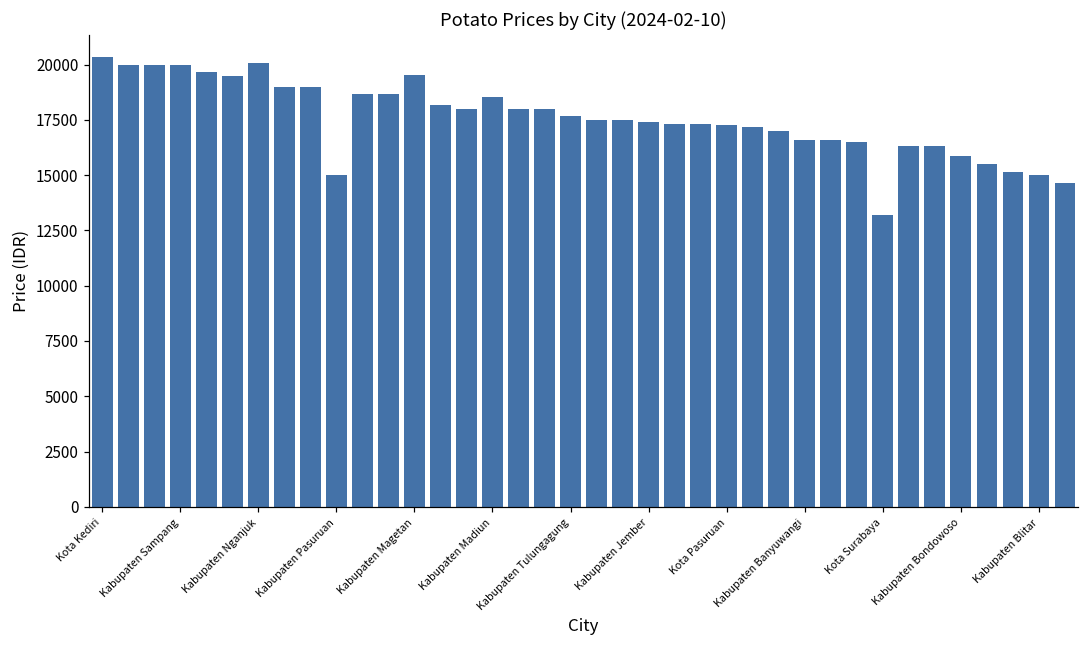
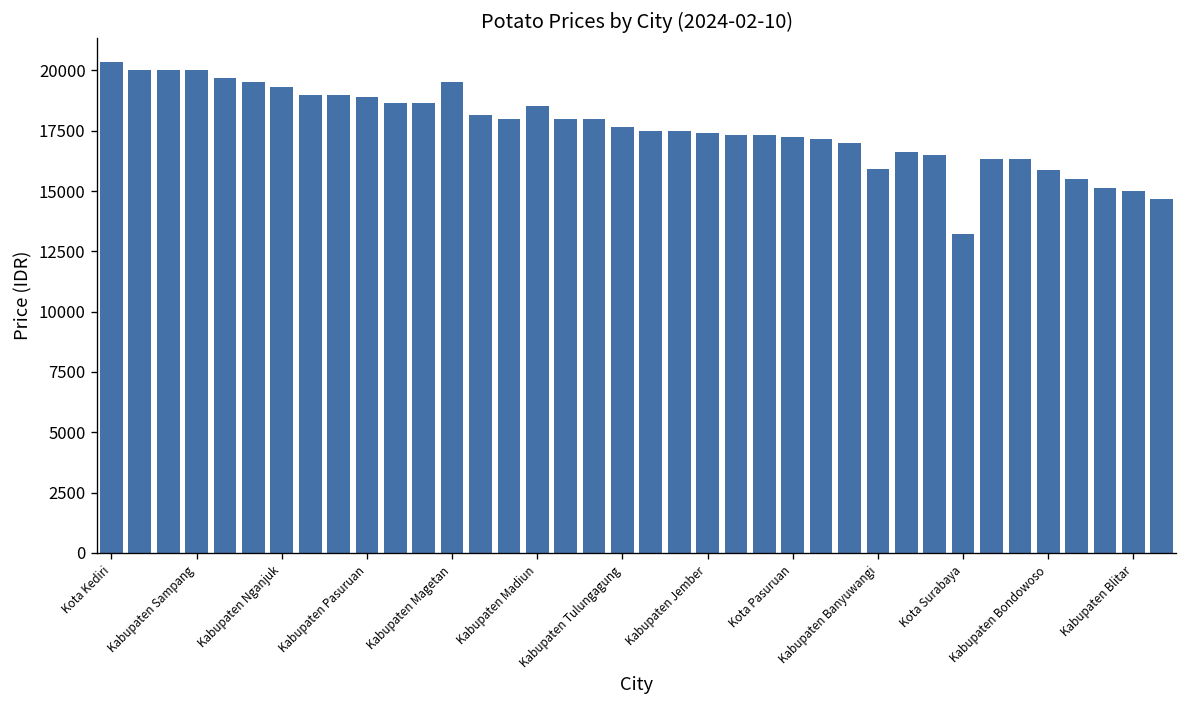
  {
    "Kota Kediri": 20300,
    "Kabupaten Sampang": 20000,
-   "Kabupaten Nganjuk": 20100,
-   "Kabupaten Pasuruan": 15000,
+   "Kabupaten Nganjuk": 19300,
+   "Kabupaten Pasuruan": 18900,
    "Kabupaten Magetan": 19500,
    "Kabupaten Madiun": 18500,
    "Kabupaten Tulungagung": 17700,
    "Kabupaten Jember": 17400,
    "Kota Pasuruan": 17300,
-   "Kabupaten Banyuwangi": 16600,
+   "Kabupaten Banyuwangi": 15900,
    "Kota Surabaya": 13200,
    "Kabupaten Bondowoso": 15900,
    "Kabupaten Blitar": 15000
  }
